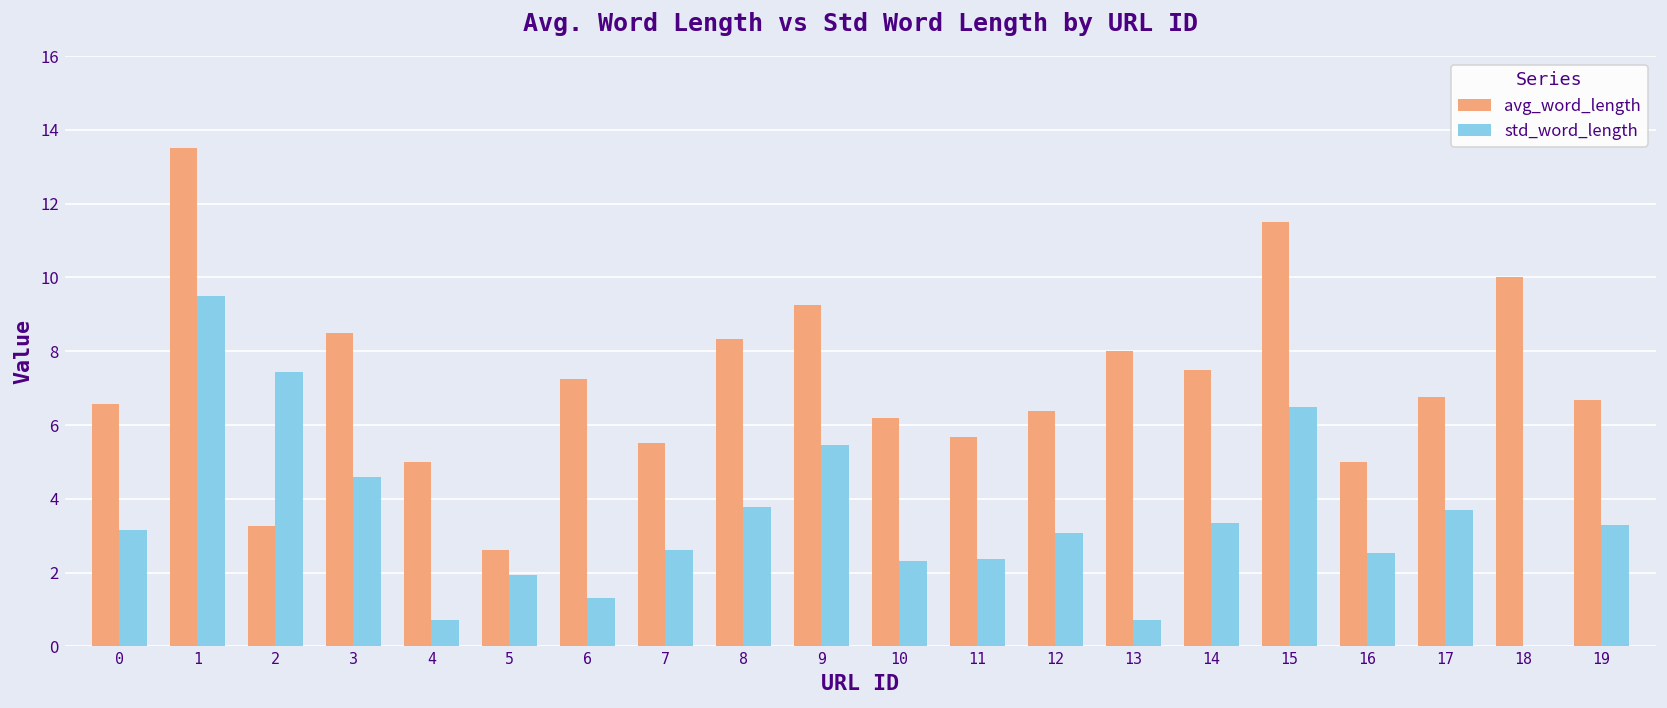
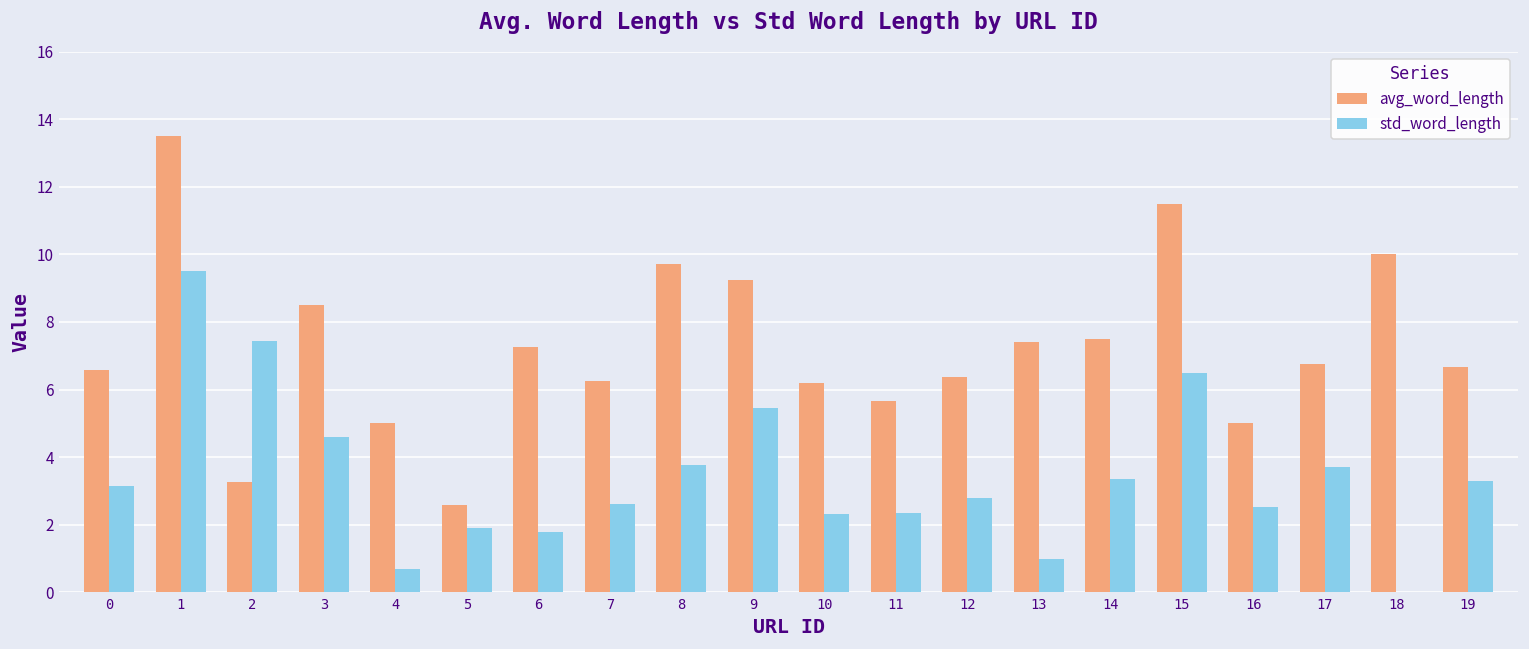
  {
    "avg_word_length": {
      "0": 6.6,
      "1": 13.5,
      "2": 3.3,
      "3": 8.5,
      "4": 5.0,
      "5": 2.6,
      "6": 7.3,
-     "7": 5.5,
-     "8": 8.3,
+     "7": 6.3,
+     "8": 9.7,
      "9": 9.3,
      "10": 6.2,
      "11": 5.7,
      "12": 6.4,
-     "13": 8.0,
+     "13": 7.4,
      "14": 7.5,
      "15": 11.5,
      "16": 5.0,
      "17": 6.8,
      "18": 10.0,
      "19": 6.7
    },
    "std_word_length": {
      "0": 3.2,
      "1": 9.5,
      "2": 7.4,
      "3": 4.6,
      "4": 0.7,
      "5": 1.9,
-     "6": 1.3,
+     "6": 1.8,
      "7": 2.6,
      "8": 3.8,
      "9": 5.4,
      "10": 2.3,
      "11": 2.4,
-     "12": 3.1,
-     "13": 0.7,
+     "12": 2.8,
+     "13": 1.0,
      "14": 3.4,
      "15": 6.5,
      "16": 2.5,
      "17": 3.7,
      "18": 0.0,
      "19": 3.3
    }
  }
